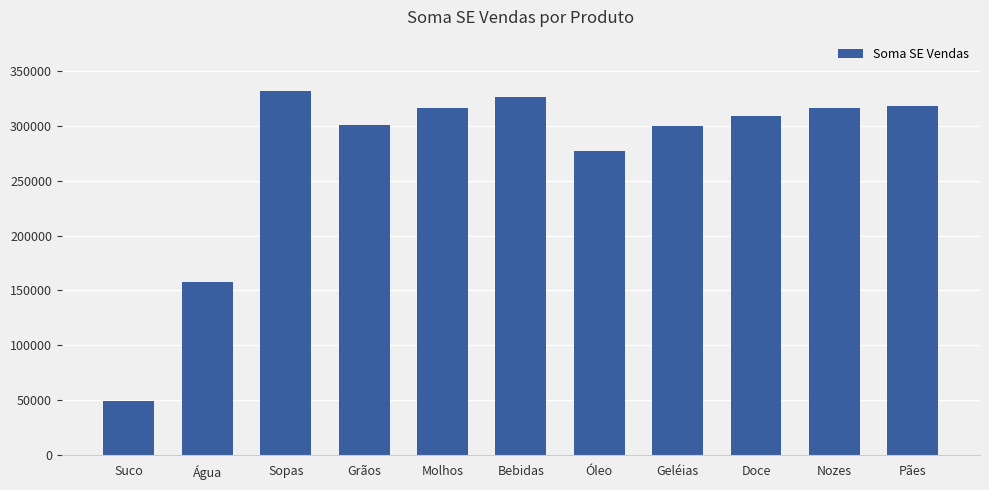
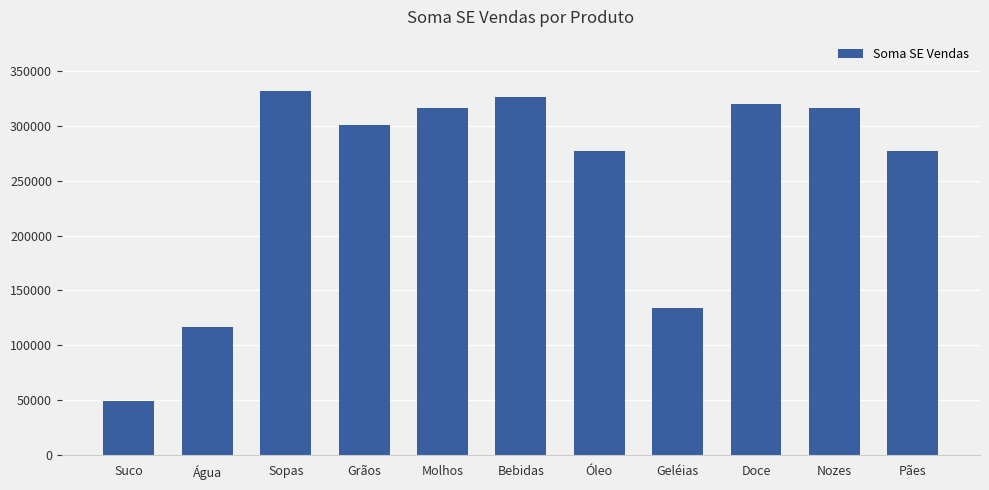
  {
    "Suco": 49000,
-   "Água": 158000,
+   "Água": 117000,
    "Sopas": 331000,
    "Grãos": 301000,
    "Molhos": 316000,
    "Bebidas": 326000,
    "Óleo": 277000,
-   "Geléias": 300000,
-   "Doce": 309000,
+   "Geléias": 134000,
+   "Doce": 319000,
    "Nozes": 316000,
-   "Pães": 318000
+   "Pães": 277000
  }
